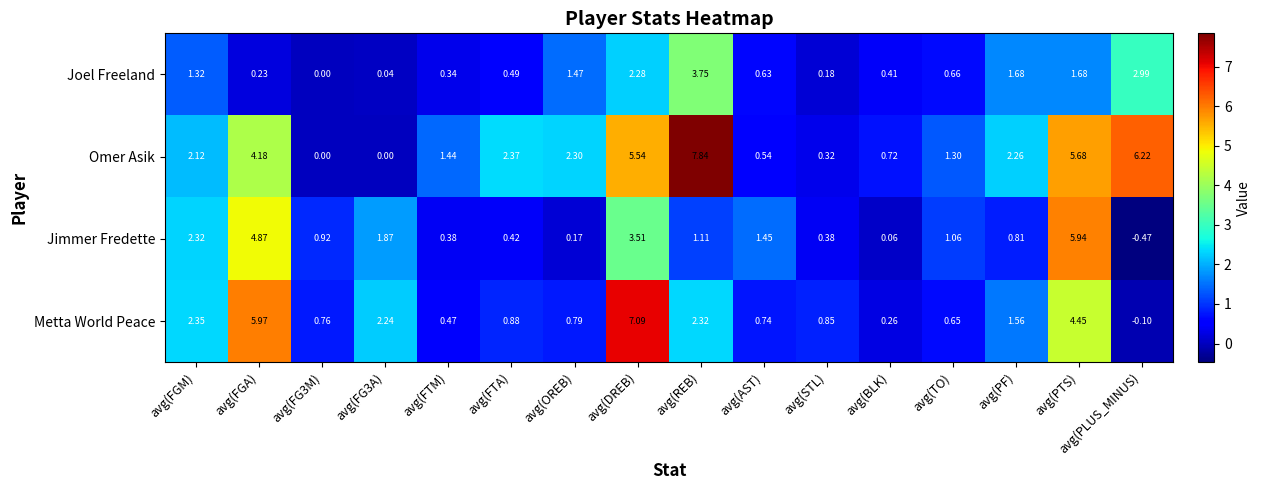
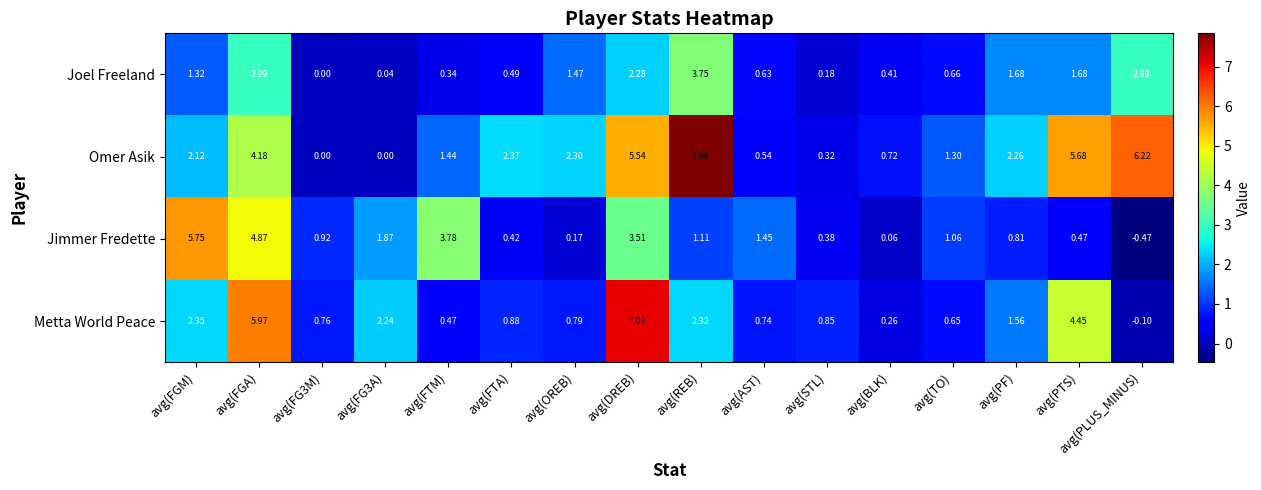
  {
    "Joel Freeland": {
      "avg(FGM)": 1.32,
-     "avg(FGA)": 0.23,
+     "avg(FGA)": 2.99,
      "avg(FG3M)": 0.00,
      "avg(FG3A)": 0.04,
      "avg(FTM)": 0.34,
      "avg(FTA)": 0.49,
      "avg(OREB)": 1.47,
      "avg(DREB)": 2.28,
      "avg(REB)": 3.75,
      "avg(AST)": 0.63,
      "avg(STL)": 0.18,
      "avg(BLK)": 0.41,
      "avg(TO)": 0.66,
      "avg(PF)": 1.68,
      "avg(PTS)": 1.68,
      "avg(PLUS_MINUS)": 2.99
    },
    "Omer Asik": {
      "avg(FGM)": 2.12,
      "avg(FGA)": 4.18,
      "avg(FG3M)": 0.00,
      "avg(FG3A)": 0.00,
      "avg(FTM)": 1.44,
      "avg(FTA)": 2.37,
      "avg(OREB)": 2.30,
      "avg(DREB)": 5.54,
      "avg(REB)": 7.84,
      "avg(AST)": 0.54,
      "avg(STL)": 0.32,
      "avg(BLK)": 0.72,
      "avg(TO)": 1.30,
      "avg(PF)": 2.26,
      "avg(PTS)": 5.68,
      "avg(PLUS_MINUS)": 6.22
    },
    "Jimmer Fredette": {
-     "avg(FGM)": 2.32,
+     "avg(FGM)": 5.75,
      "avg(FGA)": 4.87,
      "avg(FG3M)": 0.92,
      "avg(FG3A)": 1.87,
-     "avg(FTM)": 0.38,
+     "avg(FTM)": 3.78,
      "avg(FTA)": 0.42,
      "avg(OREB)": 0.17,
      "avg(DREB)": 3.51,
      "avg(REB)": 1.11,
      "avg(AST)": 1.45,
      "avg(STL)": 0.38,
      "avg(BLK)": 0.06,
      "avg(TO)": 1.06,
      "avg(PF)": 0.81,
-     "avg(PTS)": 5.94,
+     "avg(PTS)": 0.47,
      "avg(PLUS_MINUS)": -0.47
    },
    "Metta World Peace": {
      "avg(FGM)": 2.35,
      "avg(FGA)": 5.97,
      "avg(FG3M)": 0.76,
      "avg(FG3A)": 2.24,
      "avg(FTM)": 0.47,
      "avg(FTA)": 0.88,
      "avg(OREB)": 0.79,
      "avg(DREB)": 7.09,
      "avg(REB)": 2.32,
      "avg(AST)": 0.74,
      "avg(STL)": 0.85,
      "avg(BLK)": 0.26,
      "avg(TO)": 0.65,
      "avg(PF)": 1.56,
      "avg(PTS)": 4.45,
      "avg(PLUS_MINUS)": -0.10
    }
  }
